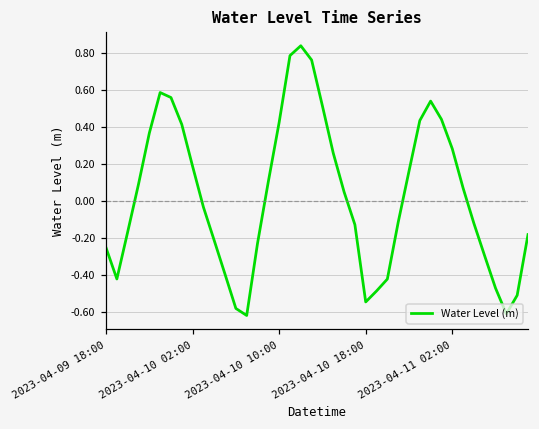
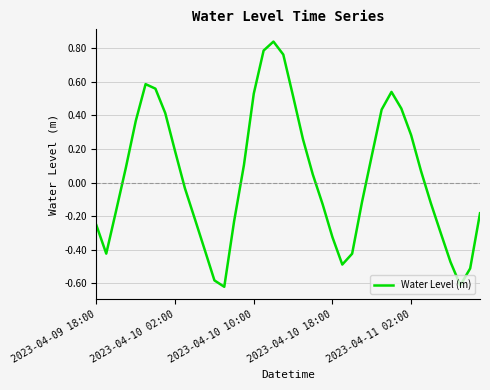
  {
    "2023-04-09 18:00": -0.25,
    "2023-04-10 02:00": 0.19,
-   "2023-04-10 10:00": 0.42,
-   "2023-04-10 18:00": -0.55,
+   "2023-04-10 10:00": 0.53,
+   "2023-04-10 18:00": -0.33,
    "2023-04-11 02:00": 0.28
  }
